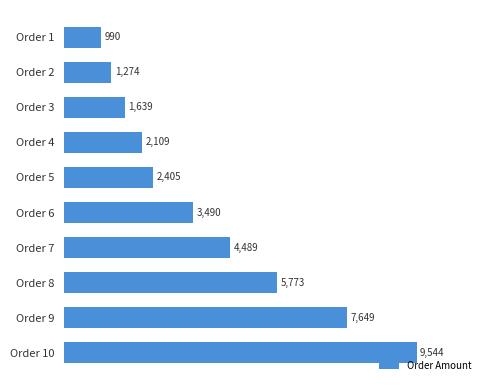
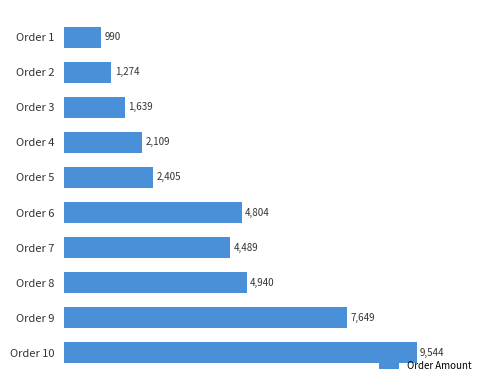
  {
    "Order 1": "990",
    "Order 2": "1,274",
    "Order 3": "1,639",
    "Order 4": "2,109",
    "Order 5": "2,405",
-   "Order 6": "3,490",
+   "Order 6": "4,804",
    "Order 7": "4,489",
-   "Order 8": "5,773",
+   "Order 8": "4,940",
    "Order 9": "7,649",
    "Order 10": "9,544"
  }
